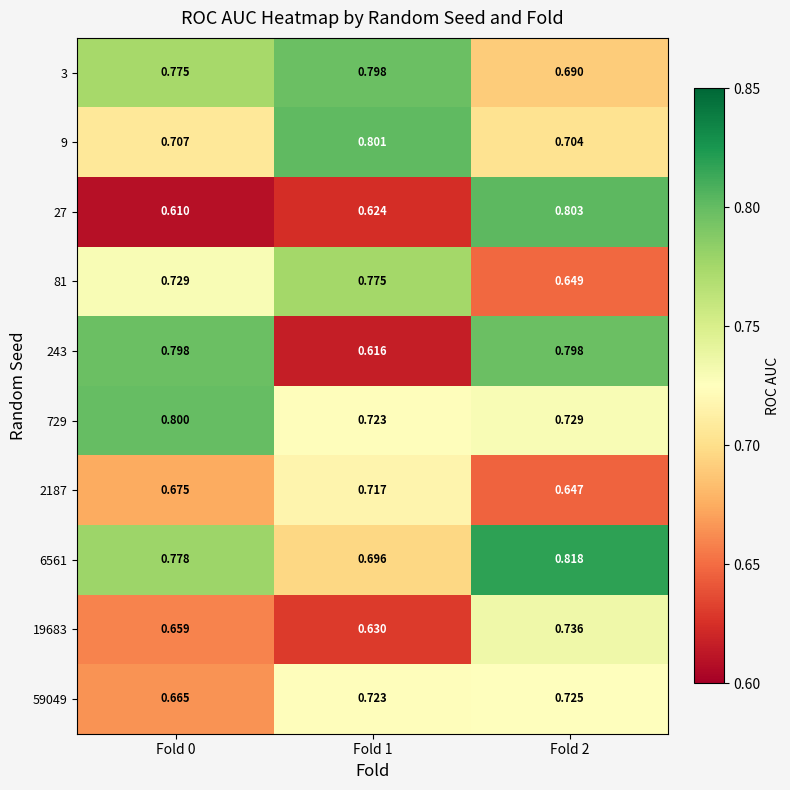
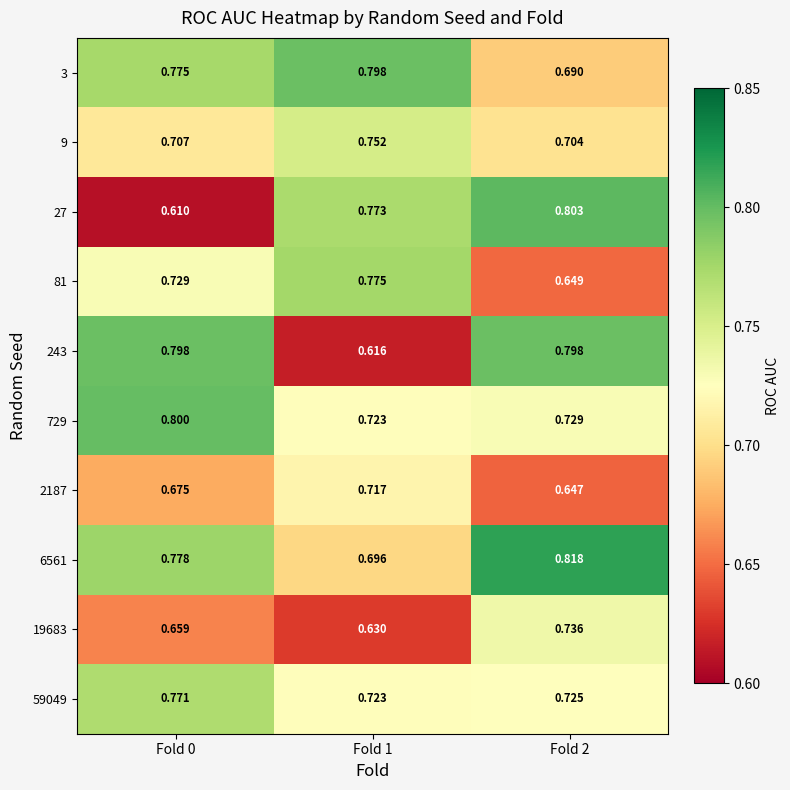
  {
    "3": {
      "Fold 0": 0.775,
      "Fold 1": 0.798,
      "Fold 2": 0.690
    },
    "9": {
      "Fold 0": 0.707,
-     "Fold 1": 0.801,
+     "Fold 1": 0.752,
      "Fold 2": 0.704
    },
    "27": {
      "Fold 0": 0.610,
-     "Fold 1": 0.624,
+     "Fold 1": 0.773,
      "Fold 2": 0.803
    },
    "81": {
      "Fold 0": 0.729,
      "Fold 1": 0.775,
      "Fold 2": 0.649
    },
    "243": {
      "Fold 0": 0.798,
      "Fold 1": 0.616,
      "Fold 2": 0.798
    },
    "729": {
      "Fold 0": 0.800,
      "Fold 1": 0.723,
      "Fold 2": 0.729
    },
    "2187": {
      "Fold 0": 0.675,
      "Fold 1": 0.717,
      "Fold 2": 0.647
    },
    "6561": {
      "Fold 0": 0.778,
      "Fold 1": 0.696,
      "Fold 2": 0.818
    },
    "19683": {
      "Fold 0": 0.659,
      "Fold 1": 0.630,
      "Fold 2": 0.736
    },
    "59049": {
-     "Fold 0": 0.665,
+     "Fold 0": 0.771,
      "Fold 1": 0.723,
      "Fold 2": 0.725
    }
  }
